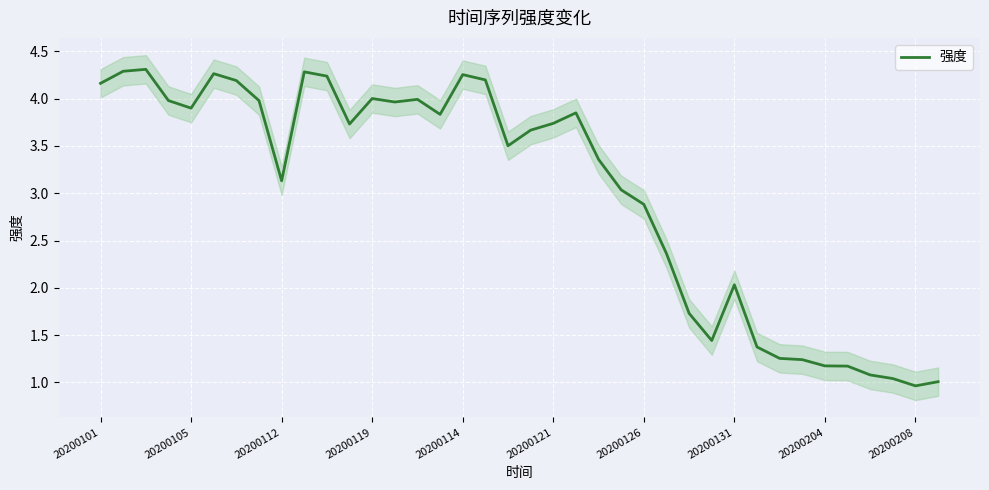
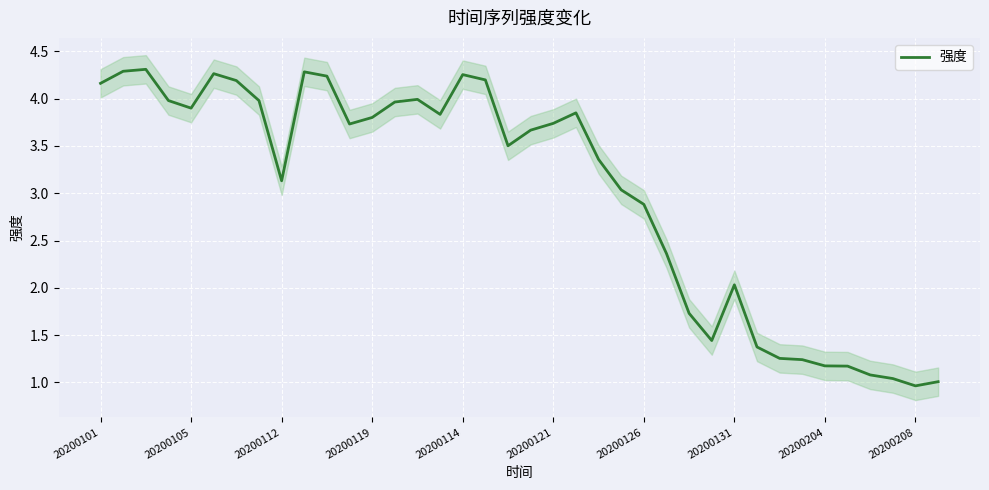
  {
    "强度": {
      "20200101": 4.2,
      "20200105": 3.9,
      "20200112": 3.1,
-     "20200119": 4.0,
+     "20200119": 3.8,
      "20200114": 4.3,
      "20200121": 3.7,
      "20200126": 2.9,
      "20200131": 2.0,
      "20200204": 1.2,
      "20200208": 1.0
    }
  }
